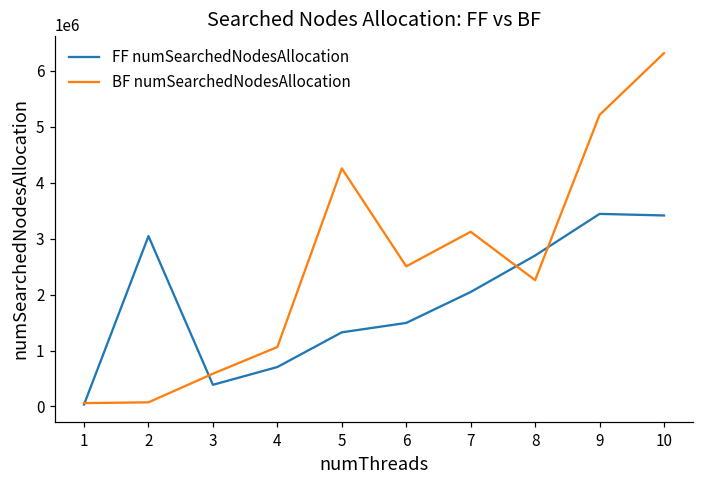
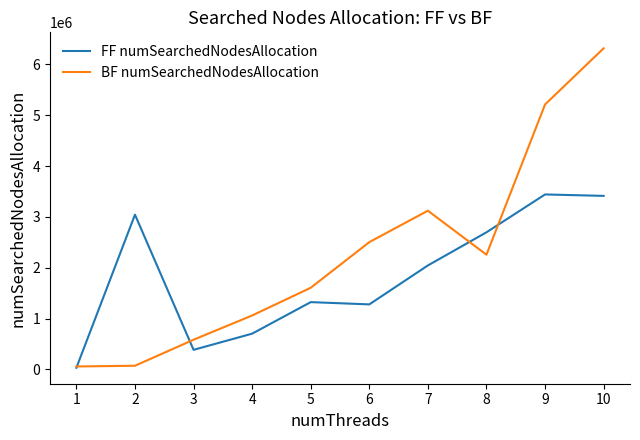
  {
    "FF numSearchedNodesAllocation": {
      "2": 3000000,
      "3": 400000,
      "4": 700000,
      "5": 1300000,
-     "6": 1500000,
+     "6": 1300000,
      "7": 2000000,
      "8": 2700000,
      "9": 3400000,
      "10": 3400000
    },
    "BF numSearchedNodesAllocation": {
      "2": 100000,
      "3": 600000,
      "4": 1100000,
-     "5": 4300000,
+     "5": 1600000,
      "6": 2500000,
      "7": 3100000,
      "8": 2300000,
      "9": 5200000,
      "10": 6300000
    }
  }
